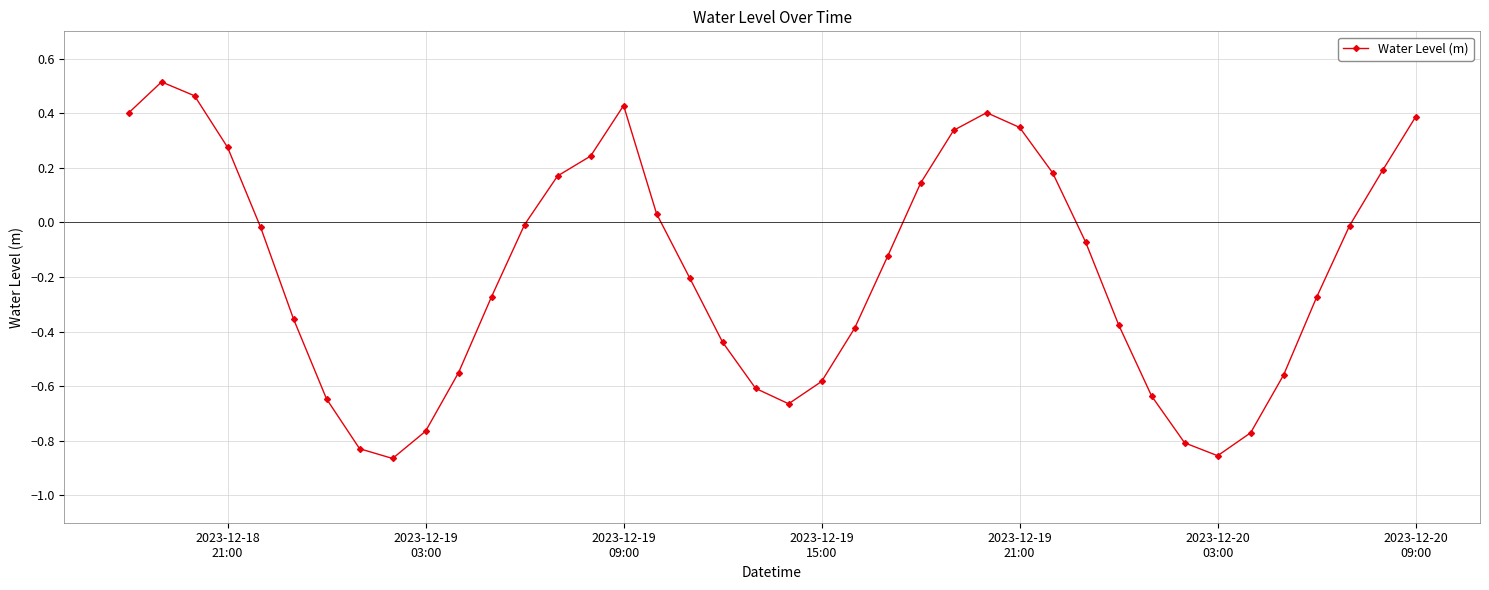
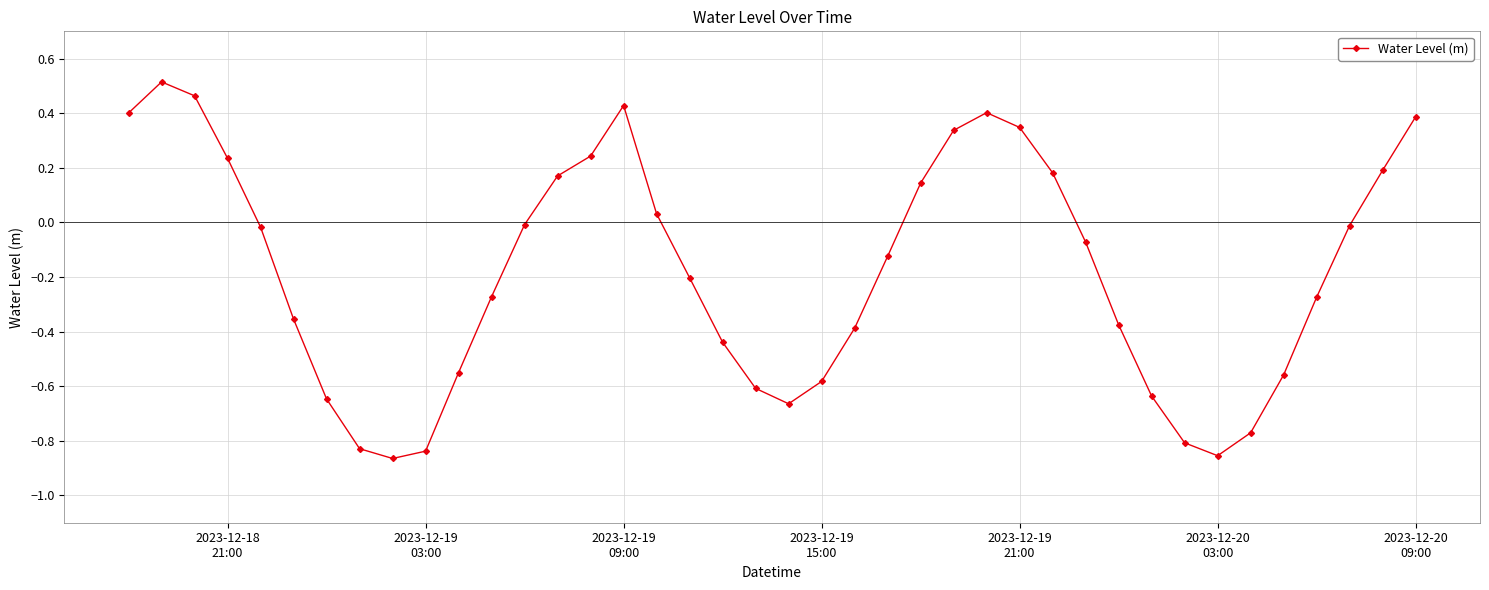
  {
-   "2023-12-18 21:00": 0.28,
-   "2023-12-19 03:00": -0.76,
+   "2023-12-18 21:00": 0.23,
+   "2023-12-19 03:00": -0.84,
    "2023-12-19 09:00": 0.43,
    "2023-12-19 15:00": -0.58,
    "2023-12-19 21:00": 0.35,
    "2023-12-20 03:00": -0.85,
    "2023-12-20 09:00": 0.39
  }
